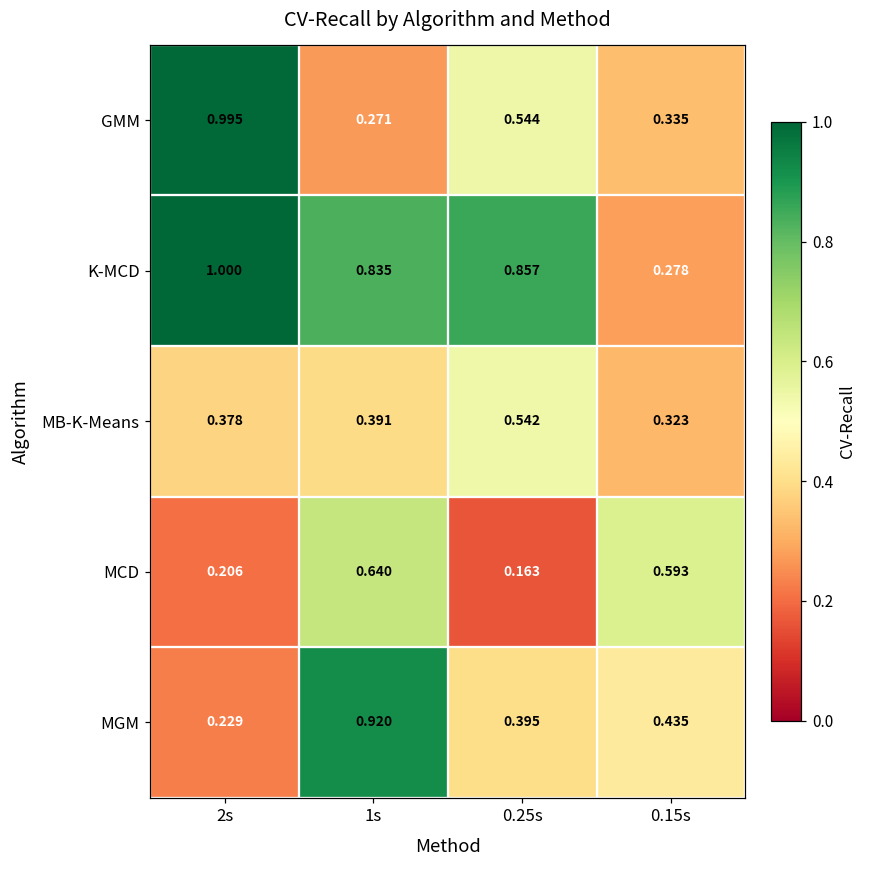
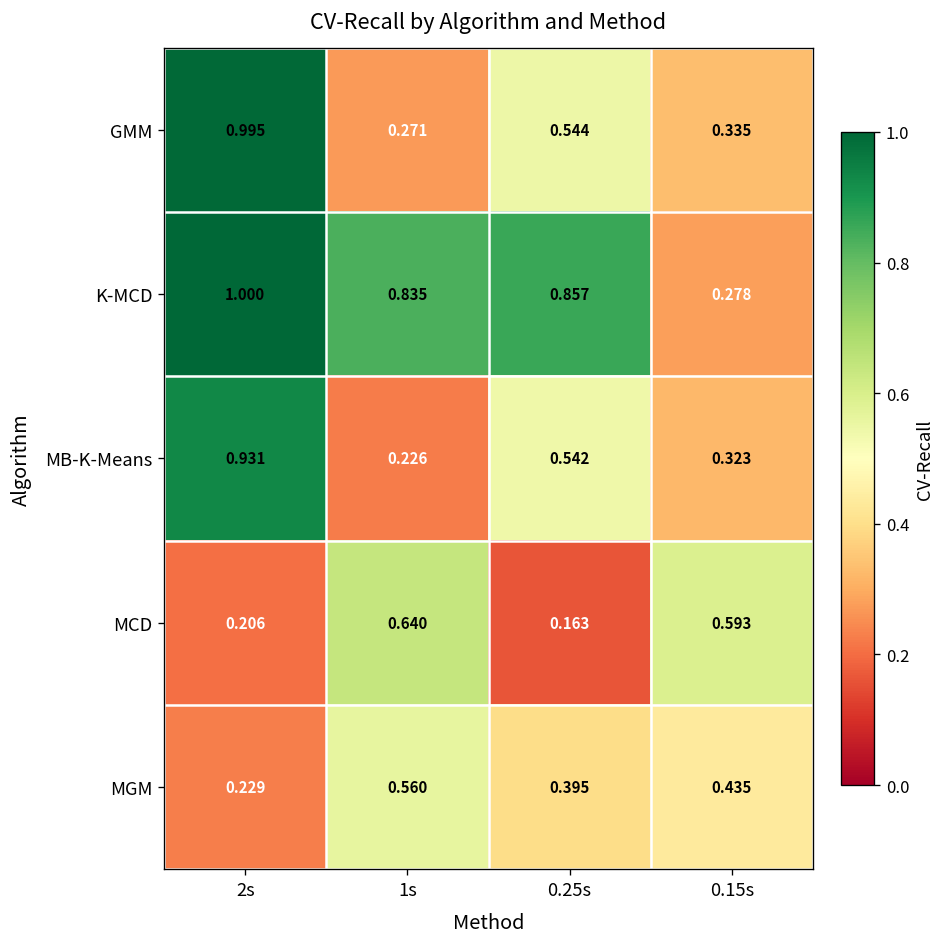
  {
    "GMM": {
      "2s": 0.995,
      "1s": 0.271,
      "0.25s": 0.544,
      "0.15s": 0.335
    },
    "K-MCD": {
      "2s": 1.000,
      "1s": 0.835,
      "0.25s": 0.857,
      "0.15s": 0.278
    },
    "MB-K-Means": {
-     "2s": 0.378,
-     "1s": 0.391,
+     "2s": 0.931,
+     "1s": 0.226,
      "0.25s": 0.542,
      "0.15s": 0.323
    },
    "MCD": {
      "2s": 0.206,
      "1s": 0.640,
      "0.25s": 0.163,
      "0.15s": 0.593
    },
    "MGM": {
      "2s": 0.229,
-     "1s": 0.920,
+     "1s": 0.560,
      "0.25s": 0.395,
      "0.15s": 0.435
    }
  }
